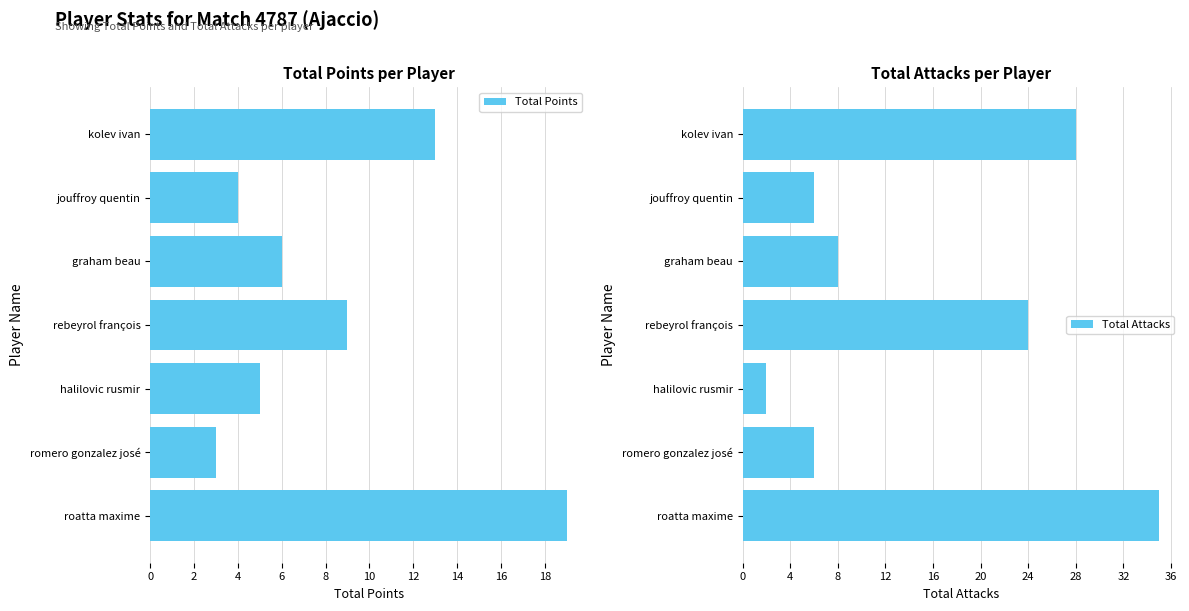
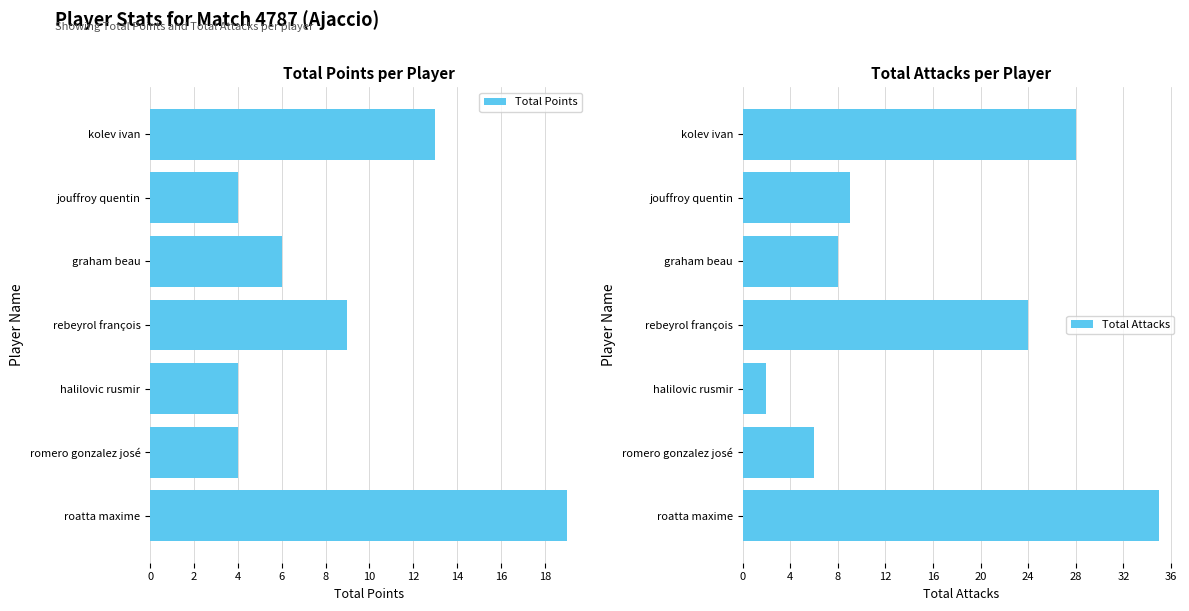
  {
    "Total Points per Player": {
      "kolev ivan": 13,
      "jouffroy quentin": 4,
      "graham beau": 6,
      "rebeyrol françois": 9,
-     "halilovic rusmir": 5,
-     "romero gonzalez josé": 3,
+     "halilovic rusmir": 4,
+     "romero gonzalez josé": 4,
      "roatta maxime": 19
    },
    "Total Attacks per Player": {
      "kolev ivan": 28,
-     "jouffroy quentin": 6,
+     "jouffroy quentin": 9,
      "graham beau": 8,
      "rebeyrol françois": 24,
      "halilovic rusmir": 2,
      "romero gonzalez josé": 6,
      "roatta maxime": 35
    }
  }
